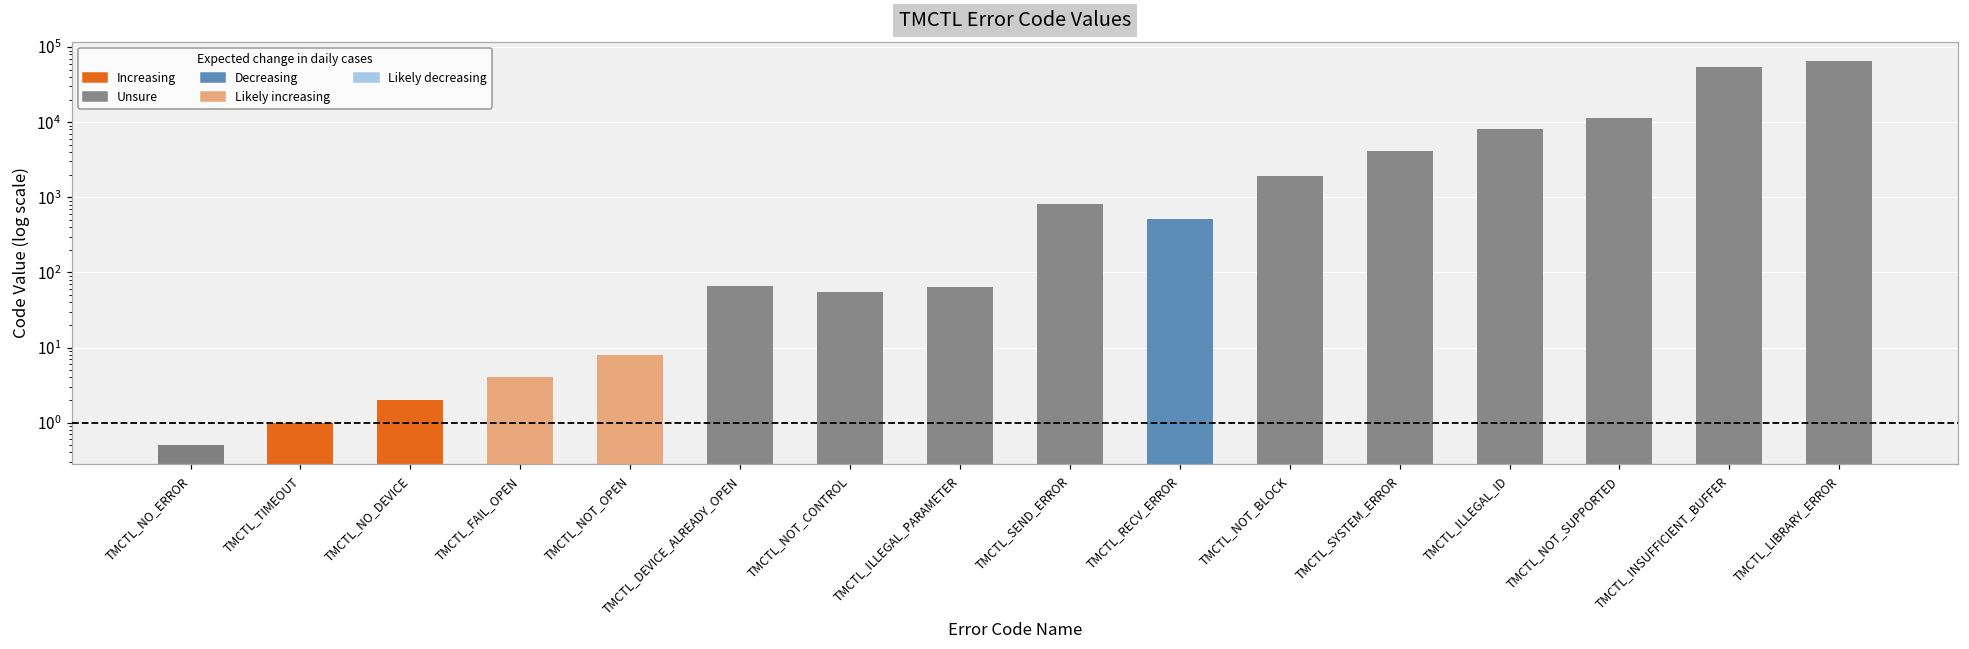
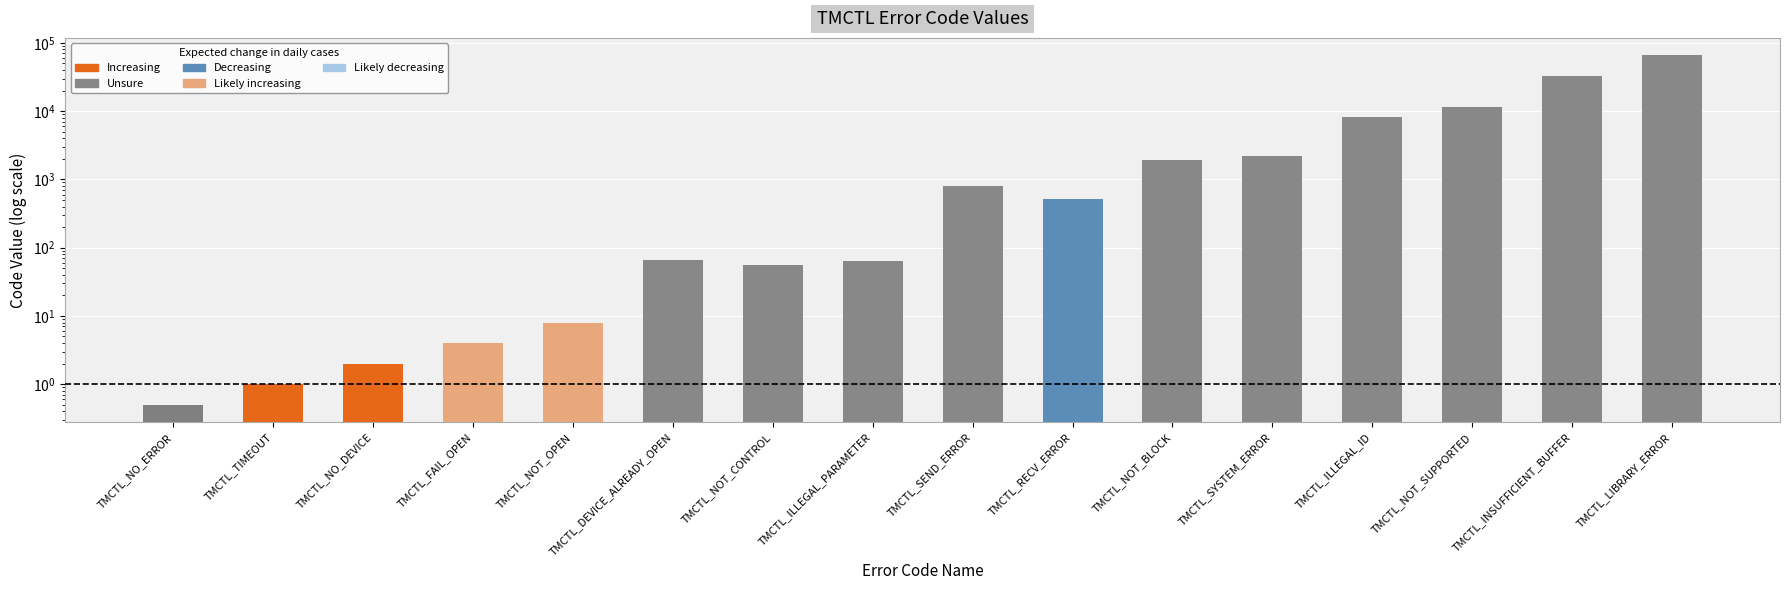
  {
    "TMCTL_NO_ERROR": 0.5,
    "TMCTL_TIMEOUT": 1,
    "TMCTL_NO_DEVICE": 2,
    "TMCTL_FAIL_OPEN": 4,
    "TMCTL_NOT_OPEN": 8,
    "TMCTL_DEVICE_ALREADY_OPEN": 70,
    "TMCTL_NOT_CONTROL": 60,
    "TMCTL_ILLEGAL_PARAMETER": 60,
    "TMCTL_SEND_ERROR": 800,
    "TMCTL_RECV_ERROR": 500,
    "TMCTL_NOT_BLOCK": 1900,
-   "TMCTL_SYSTEM_ERROR": 4000,
+   "TMCTL_SYSTEM_ERROR": 2200,
    "TMCTL_ILLEGAL_ID": 8000,
    "TMCTL_NOT_SUPPORTED": 11000,
-   "TMCTL_INSUFFICIENT_BUFFER": 50000,
+   "TMCTL_INSUFFICIENT_BUFFER": 30000,
    "TMCTL_LIBRARY_ERROR": 70000
  }
